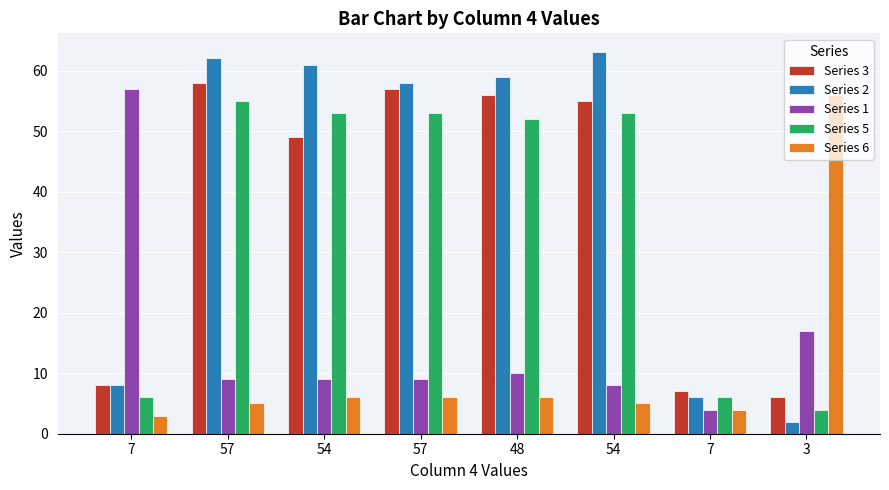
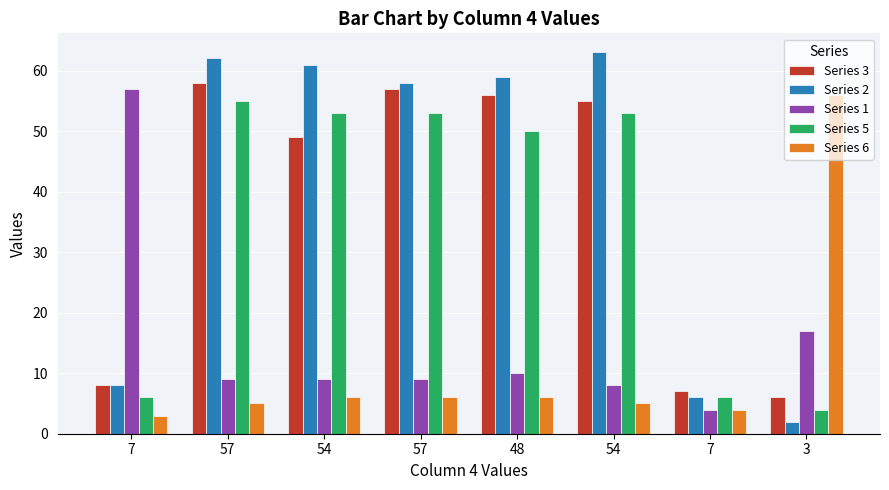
  {
    "Series 3": {
      "48": 56,
      "3": 6
    },
    "Series 2": {
      "48": 59,
      "3": 2
    },
    "Series 1": {
      "48": 10,
      "3": 17
    },
    "Series 5": {
-     "48": 52,
+     "48": 50,
      "3": 4
    },
    "Series 6": {
      "48": 6
    }
  }
